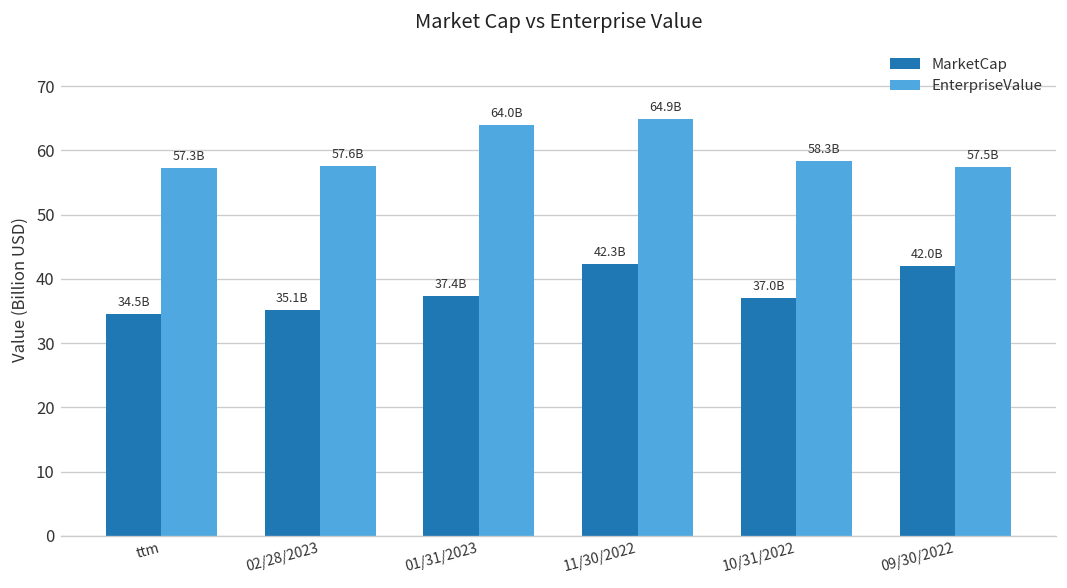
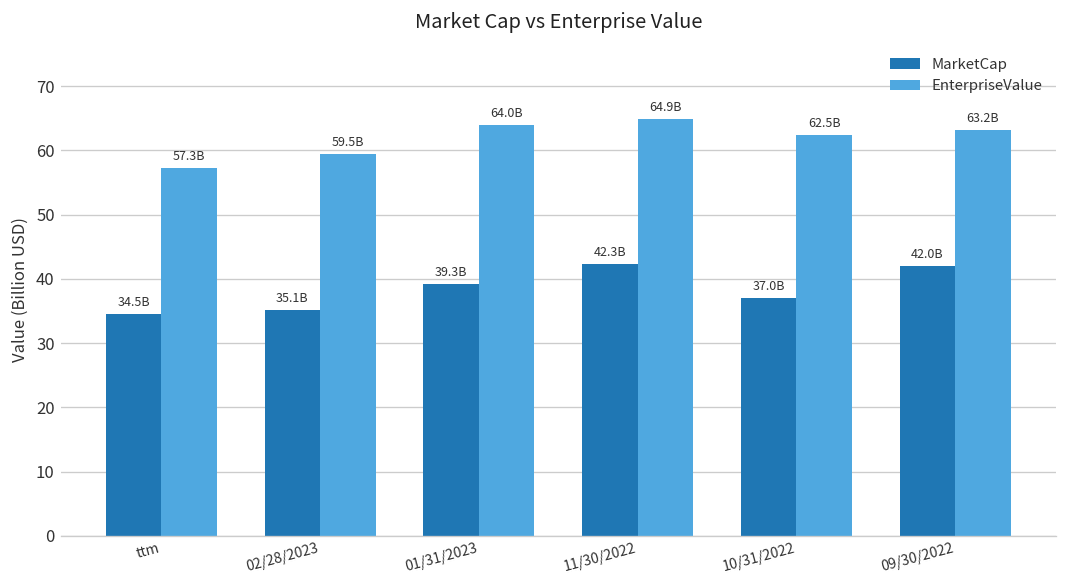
  {
    "MarketCap": {
      "ttm": "34.5B",
      "02/28/2023": "35.1B",
-     "01/31/2023": "37.4B",
+     "01/31/2023": "39.3B",
      "11/30/2022": "42.3B",
      "10/31/2022": "37.0B",
      "09/30/2022": "42.0B"
    },
    "EnterpriseValue": {
      "ttm": "57.3B",
-     "02/28/2023": "57.6B",
+     "02/28/2023": "59.5B",
      "01/31/2023": "64.0B",
      "11/30/2022": "64.9B",
-     "10/31/2022": "58.3B",
-     "09/30/2022": "57.5B"
+     "10/31/2022": "62.5B",
+     "09/30/2022": "63.2B"
    }
  }
